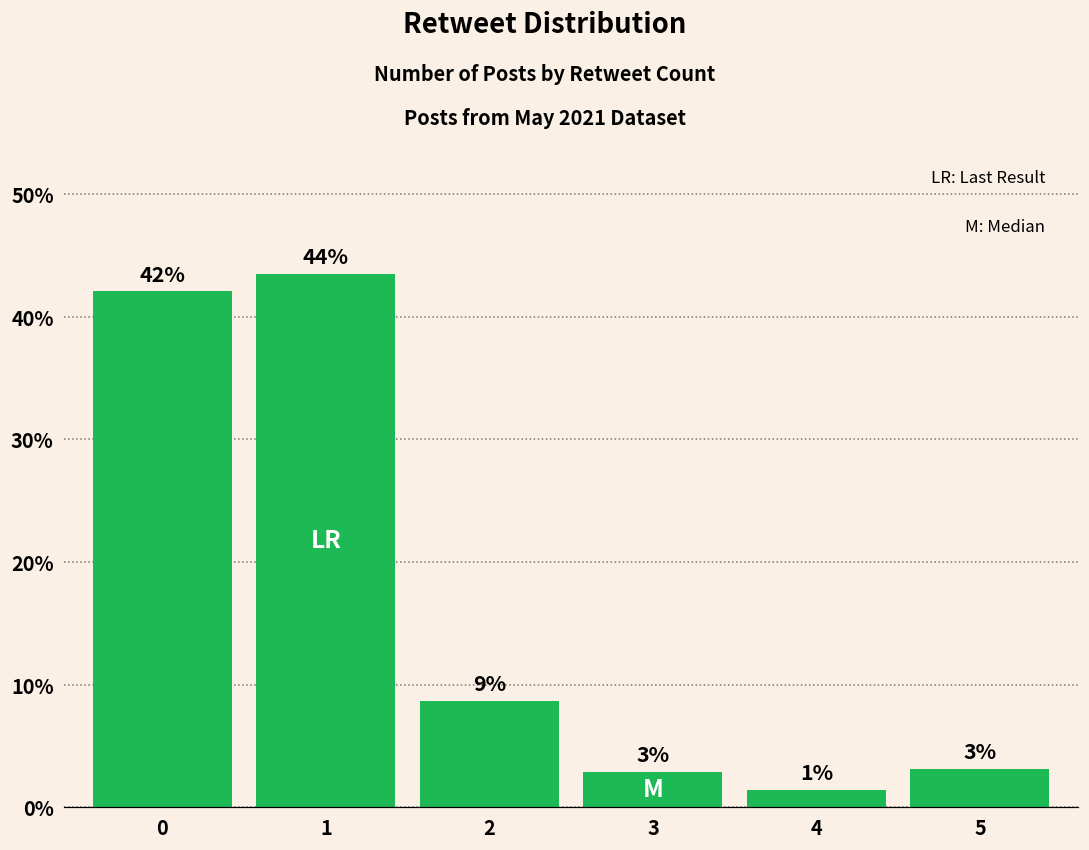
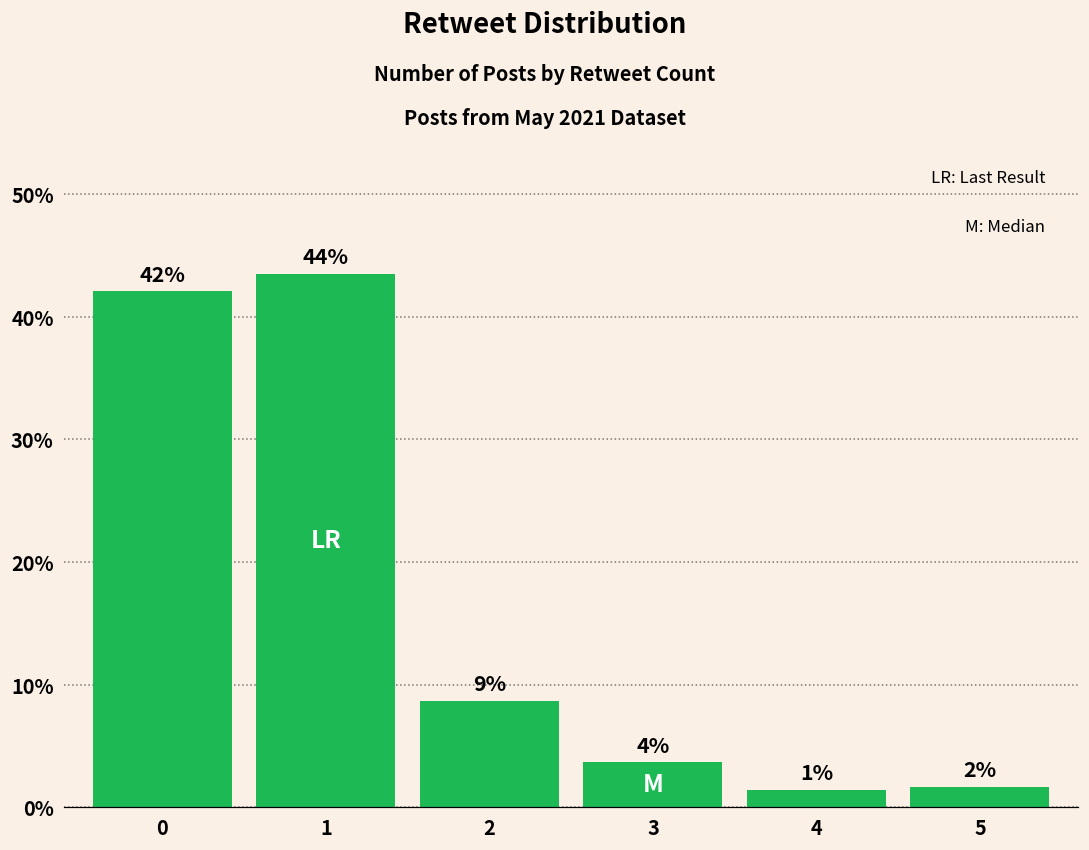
  {
    "0": "42%",
    "1": "44%",
    "2": "9%",
-   "3": "3%",
+   "3": "4%",
    "4": "1%",
-   "5": "3%"
+   "5": "2%"
  }
